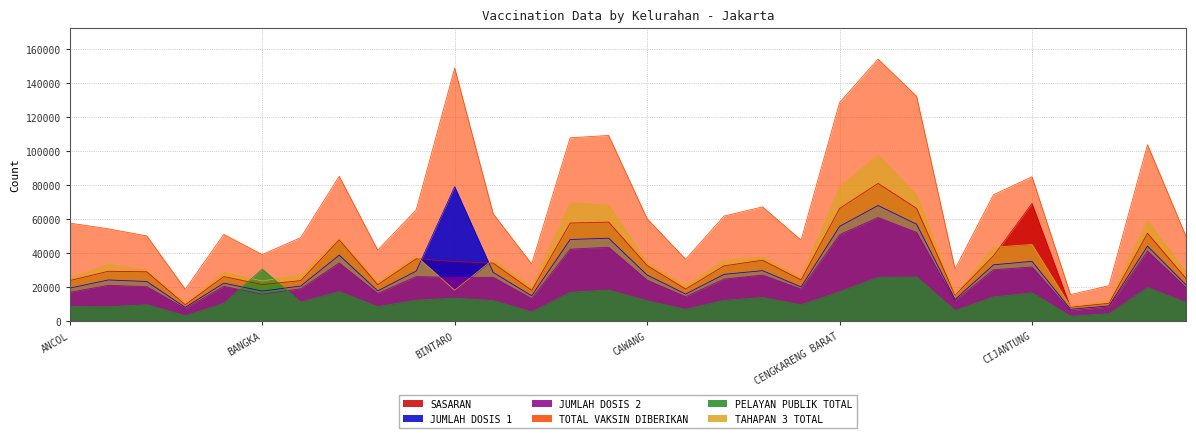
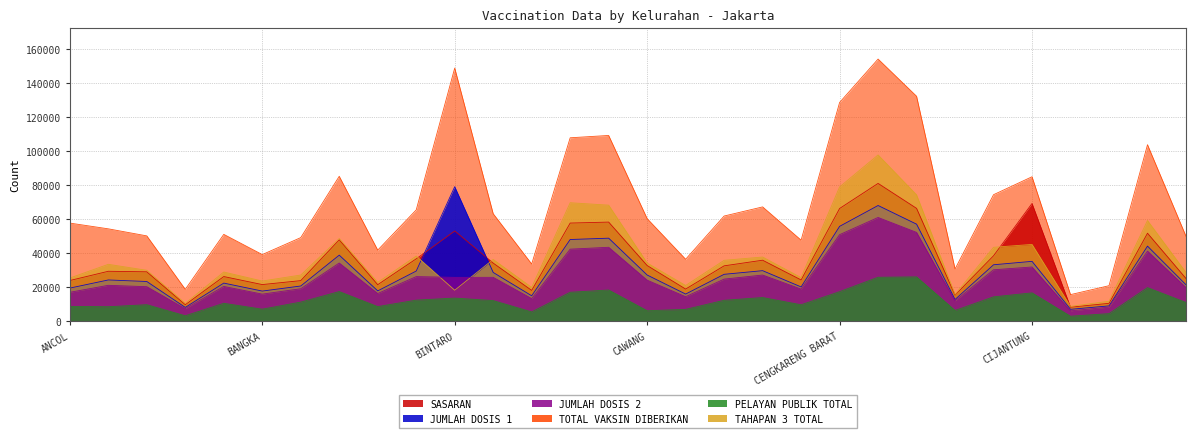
  {
    "TOTAL VAKSIN DIBERIKAN": {
      "ANCOL": 58000,
      "BANGKA": 39000,
      "BINTARO": 149000,
      "CAWANG": 60000,
      "CENGKARENG BARAT": 129000,
      "CIJANTUNG": 85000
    },
    "SASARAN": {
      "BANGKA": 22000,
-     "BINTARO": 35000,
+     "BINTARO": 53000,
      "CAWANG": 33000,
      "CENGKARENG BARAT": 66000,
      "CIJANTUNG": 69000
    },
    "JUMLAH DOSIS 1": {
      "ANCOL": 19000,
      "BANGKA": 18000,
      "BINTARO": 79000,
      "CAWANG": 27000,
      "CENGKARENG BARAT": 56000,
      "CIJANTUNG": 35000
    },
    "TAHAPAN 3 TOTAL": {
      "BANGKA": 24000,
      "BINTARO": 18000,
      "CAWANG": 34000,
      "CENGKARENG BARAT": 79000,
      "CIJANTUNG": 45000
    },
    "JUMLAH DOSIS 2": {
      "ANCOL": 17000,
      "BANGKA": 16000,
      "BINTARO": 26000,
      "CAWANG": 24000,
      "CENGKARENG BARAT": 51000,
      "CIJANTUNG": 32000
    },
    "PELAYAN PUBLIK TOTAL": {
      "ANCOL": 9000,
-     "BANGKA": 31000,
+     "BANGKA": 7000,
      "BINTARO": 14000,
-     "CAWANG": 12000,
+     "CAWANG": 6000,
      "CENGKARENG BARAT": 17000,
      "CIJANTUNG": 17000
    }
  }
